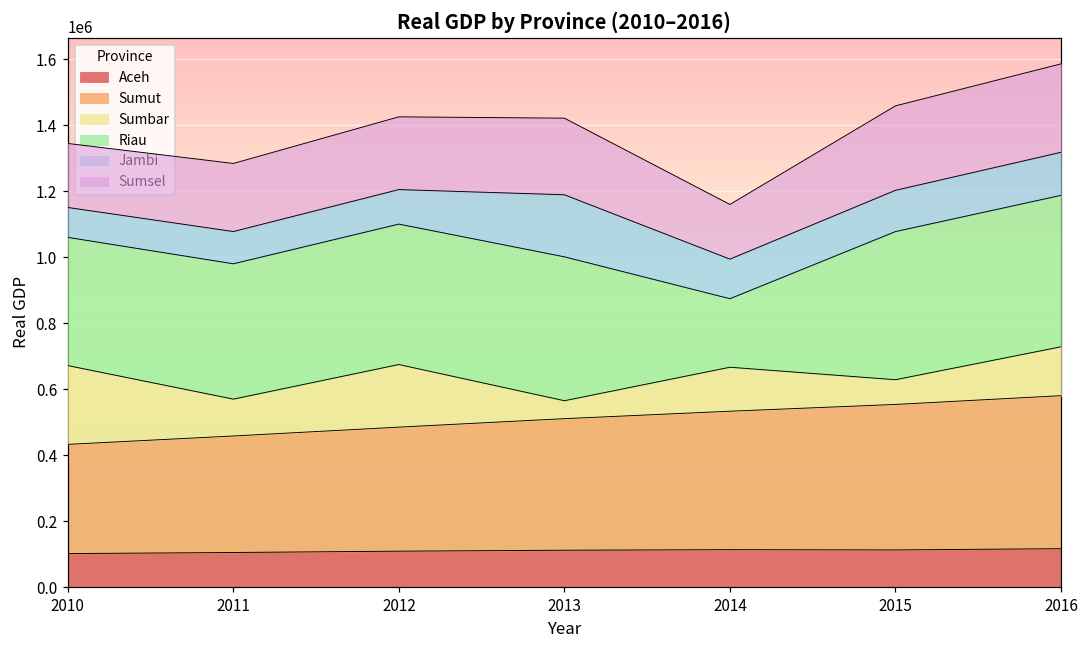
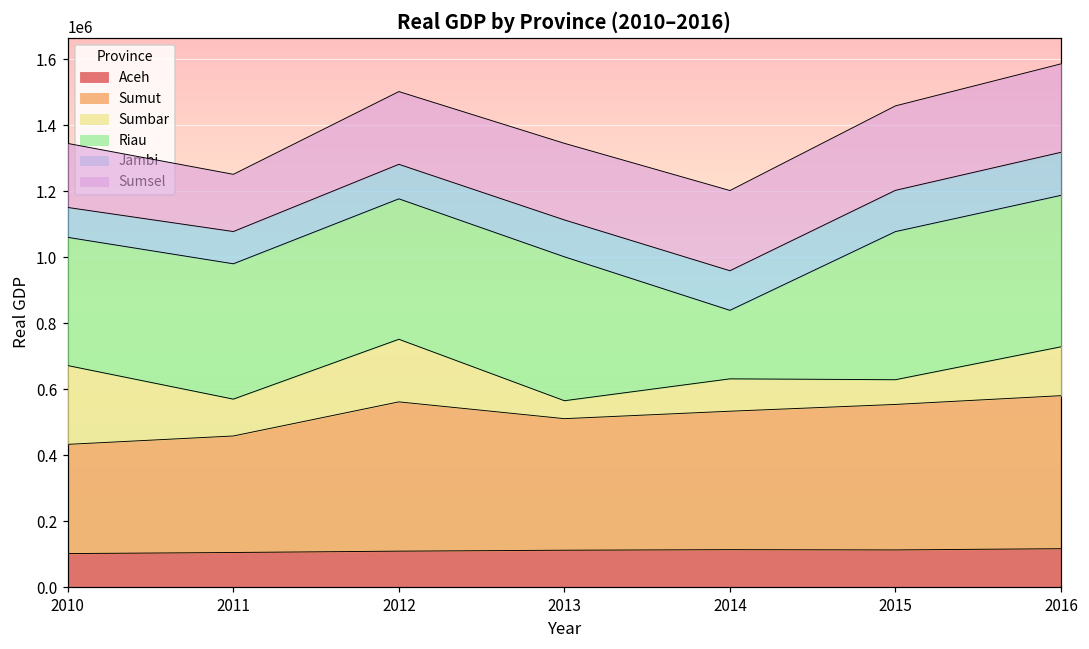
  {
    "Aceh": {
      "2010": 100000,
      "2011": 100000,
      "2012": 110000,
      "2013": 110000,
      "2014": 110000,
      "2015": 110000,
      "2016": 120000
    },
    "Sumut": {
      "2010": 330000,
      "2011": 350000,
-     "2012": 380000,
+     "2012": 450000,
      "2013": 400000,
      "2014": 420000,
      "2015": 440000,
      "2016": 460000
    },
    "Sumbar": {
      "2010": 240000,
      "2011": 110000,
      "2012": 190000,
      "2013": 50000,
-     "2014": 130000,
+     "2014": 100000,
      "2015": 70000,
      "2016": 150000
    },
    "Riau": {
      "2010": 390000,
      "2011": 410000,
      "2012": 430000,
      "2013": 440000,
      "2014": 210000,
      "2015": 450000,
      "2016": 460000
    },
    "Jambi": {
      "2010": 90000,
      "2011": 100000,
      "2012": 100000,
-     "2013": 190000,
+     "2013": 110000,
      "2014": 120000,
      "2015": 130000,
      "2016": 130000
    },
    "Sumsel": {
      "2010": 190000,
-     "2011": 210000,
+     "2011": 170000,
      "2012": 220000,
      "2013": 230000,
-     "2014": 170000,
+     "2014": 240000,
      "2015": 260000,
      "2016": 270000
    }
  }
